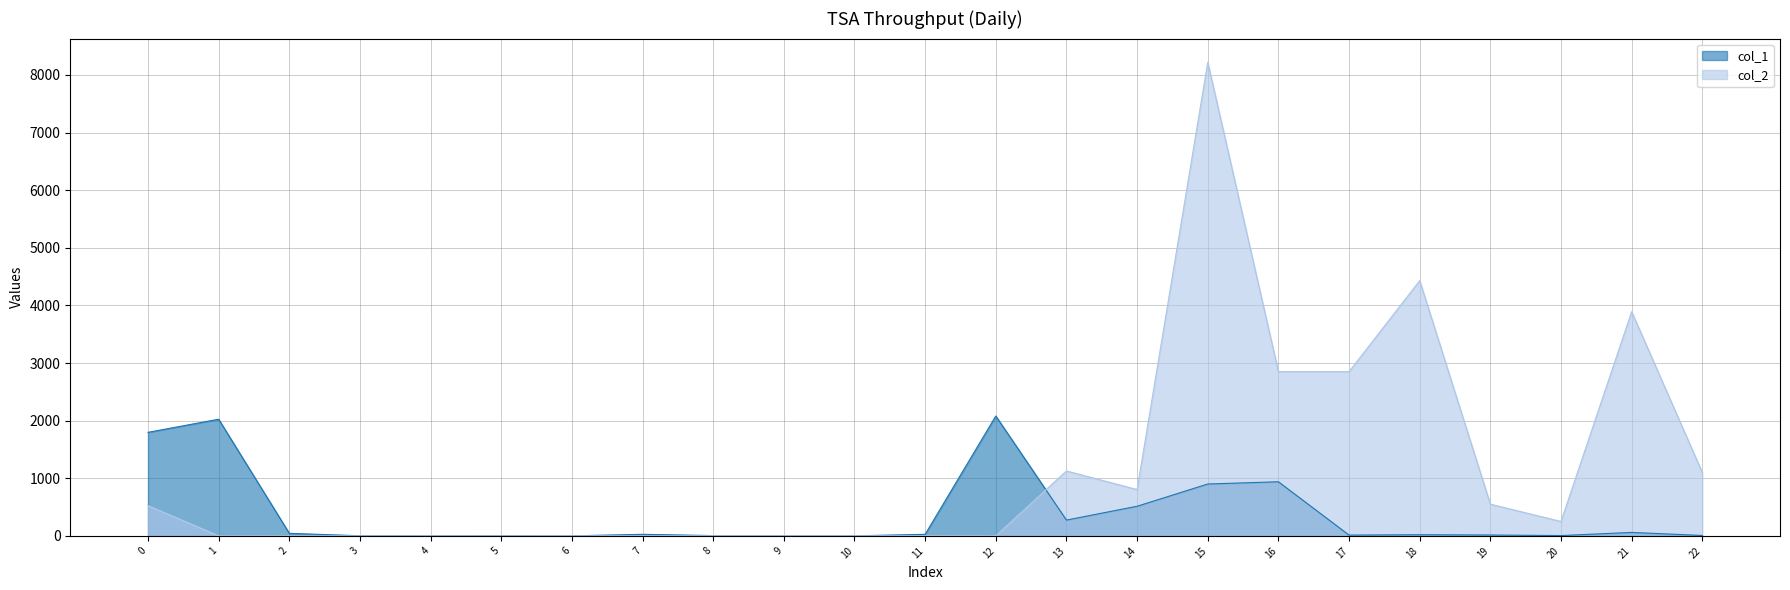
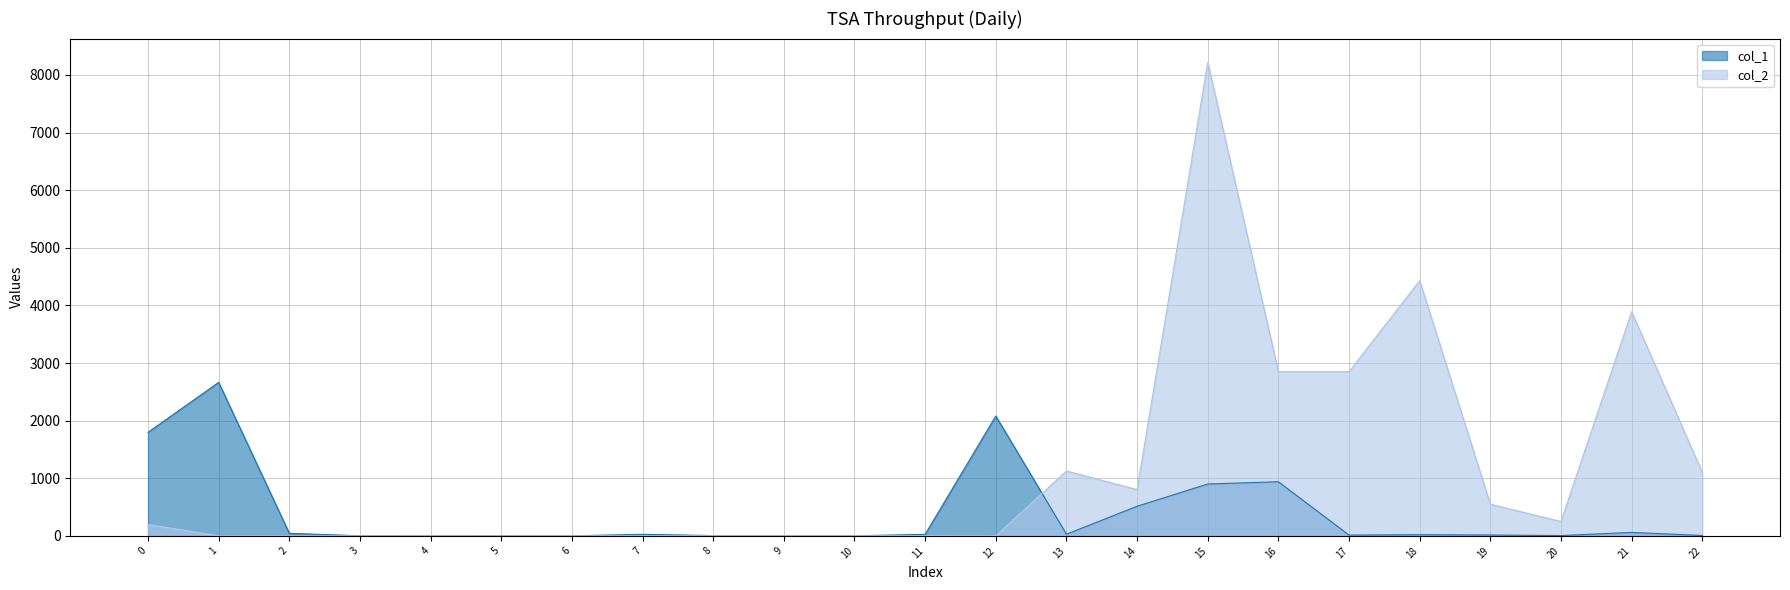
  {
    "col_1": {
      "0": 1800,
-     "1": 2000,
+     "1": 2700,
      "12": 2100,
-     "13": 300,
+     "13": 0,
      "14": 500,
      "15": 900,
      "16": 900,
      "17": 0,
      "18": 0,
      "19": 0,
      "20": 0,
      "21": 100,
      "22": 0
    },
    "col_2": {
-     "0": 500,
+     "0": 200,
      "1": 0,
      "12": 0,
      "13": 1100,
      "14": 800,
      "15": 8200,
      "16": 2900,
      "17": 2900,
      "18": 4400,
      "19": 600,
      "20": 300,
      "21": 3900,
      "22": 1100
    }
  }
